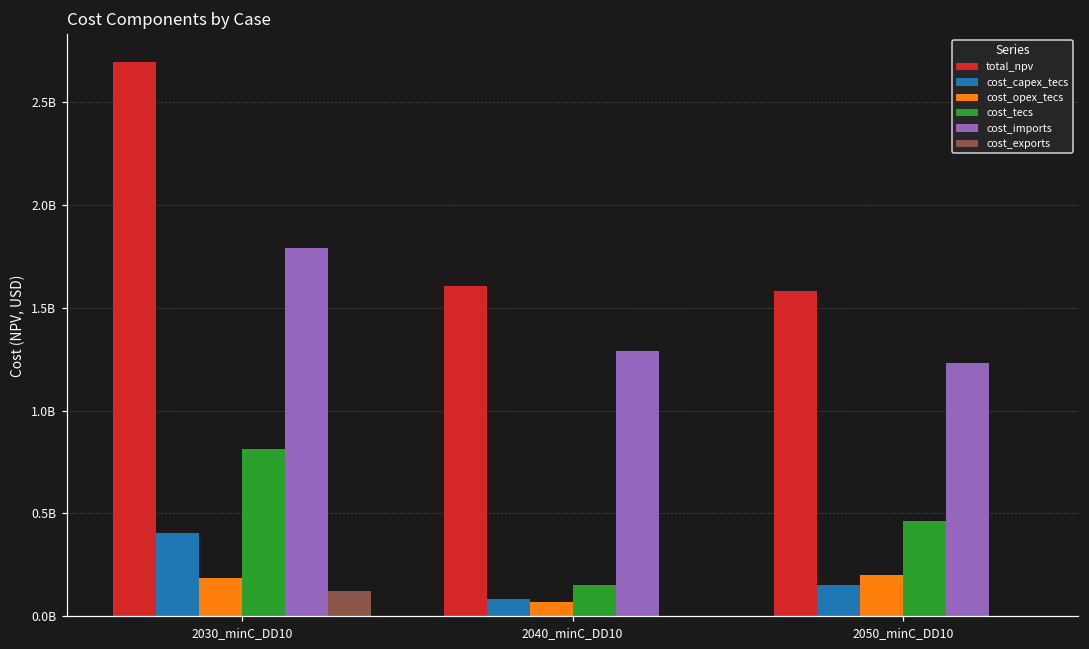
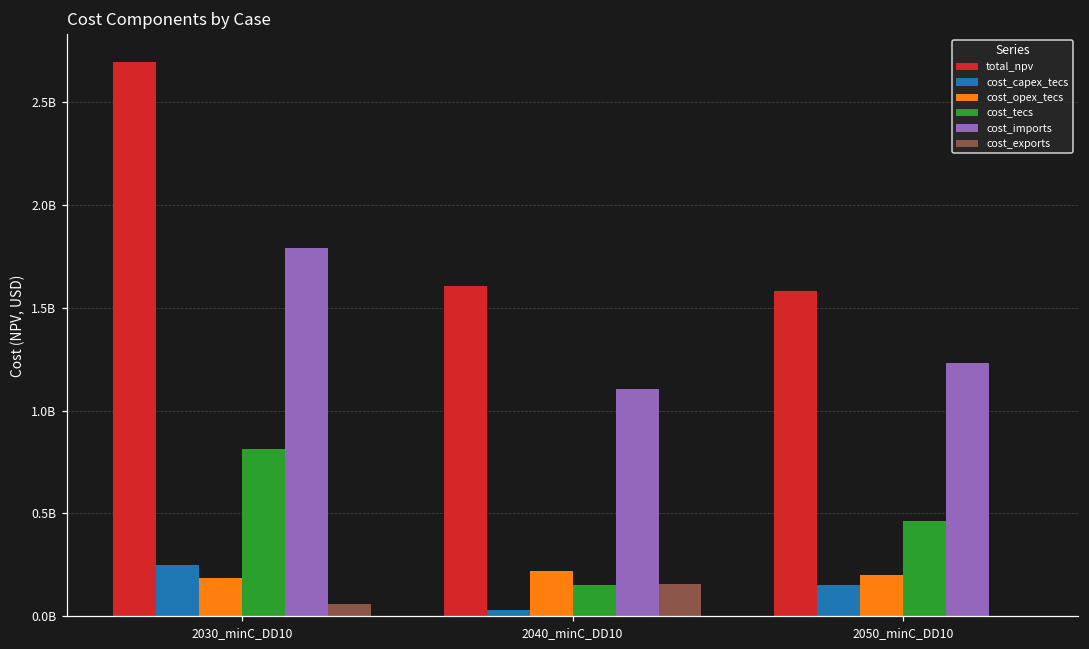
  {
    "total_npv": {
      "2030_minC_DD10": 2690000000,
      "2040_minC_DD10": 1610000000,
      "2050_minC_DD10": 1580000000
    },
    "cost_capex_tecs": {
-     "2030_minC_DD10": 410000000,
-     "2040_minC_DD10": 90000000,
+     "2030_minC_DD10": 250000000,
+     "2040_minC_DD10": 30000000,
      "2050_minC_DD10": 150000000
    },
    "cost_opex_tecs": {
      "2030_minC_DD10": 190000000,
-     "2040_minC_DD10": 70000000,
+     "2040_minC_DD10": 220000000,
      "2050_minC_DD10": 200000000
    },
    "cost_tecs": {
      "2030_minC_DD10": 810000000,
      "2040_minC_DD10": 150000000,
      "2050_minC_DD10": 460000000
    },
    "cost_imports": {
      "2030_minC_DD10": 1790000000,
-     "2040_minC_DD10": 1290000000,
+     "2040_minC_DD10": 1100000000,
      "2050_minC_DD10": 1230000000
    },
    "cost_exports": {
-     "2030_minC_DD10": 120000000,
-     "2040_minC_DD10": 0,
+     "2030_minC_DD10": 60000000,
+     "2040_minC_DD10": 160000000,
      "2050_minC_DD10": 0
    }
  }
